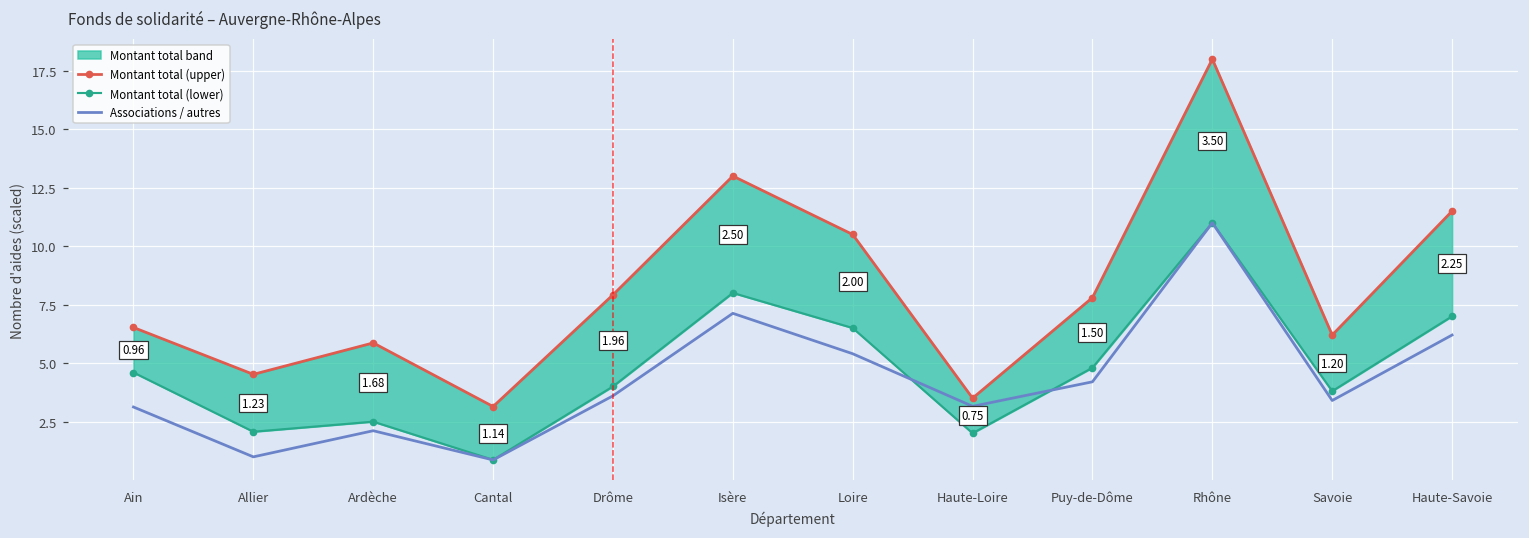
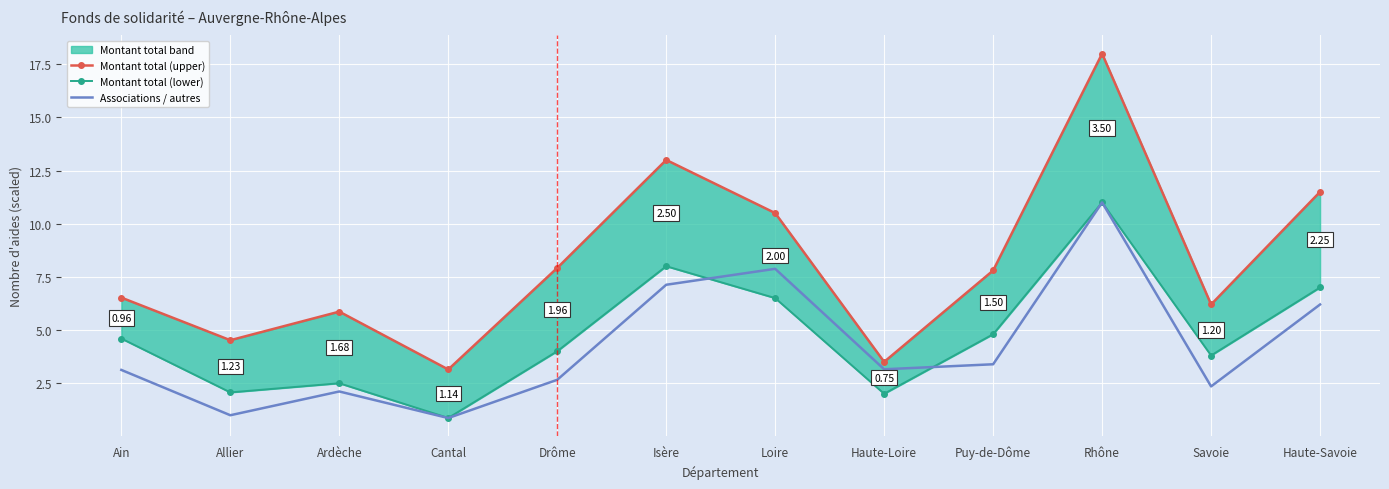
  {
    "Associations / autres": {
      "Ain": 3.1,
      "Allier": 1.0,
      "Ardèche": 2.1,
-     "Drôme": 3.6,
+     "Drôme": 2.7,
      "Isère": 7.1,
-     "Loire": 5.4,
-     "Puy-de-Dôme": 4.2,
-     "Savoie": 3.4,
+     "Loire": 7.9,
+     "Puy-de-Dôme": 3.4,
+     "Savoie": 2.3,
      "Haute-Savoie": 6.2
    }
  }
